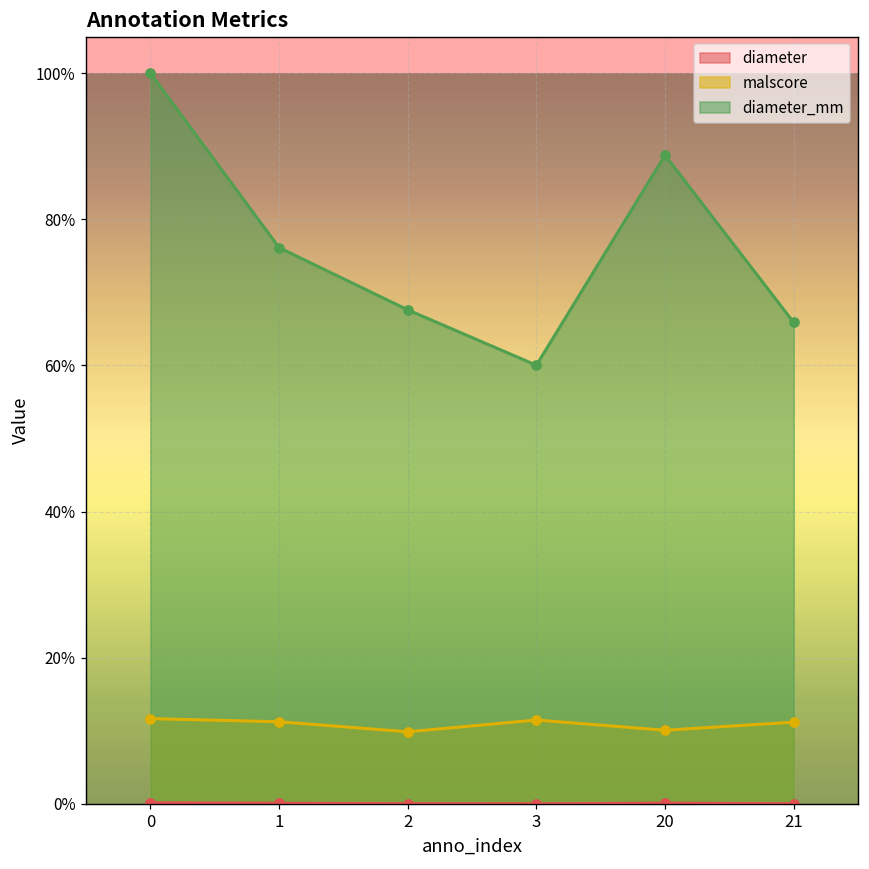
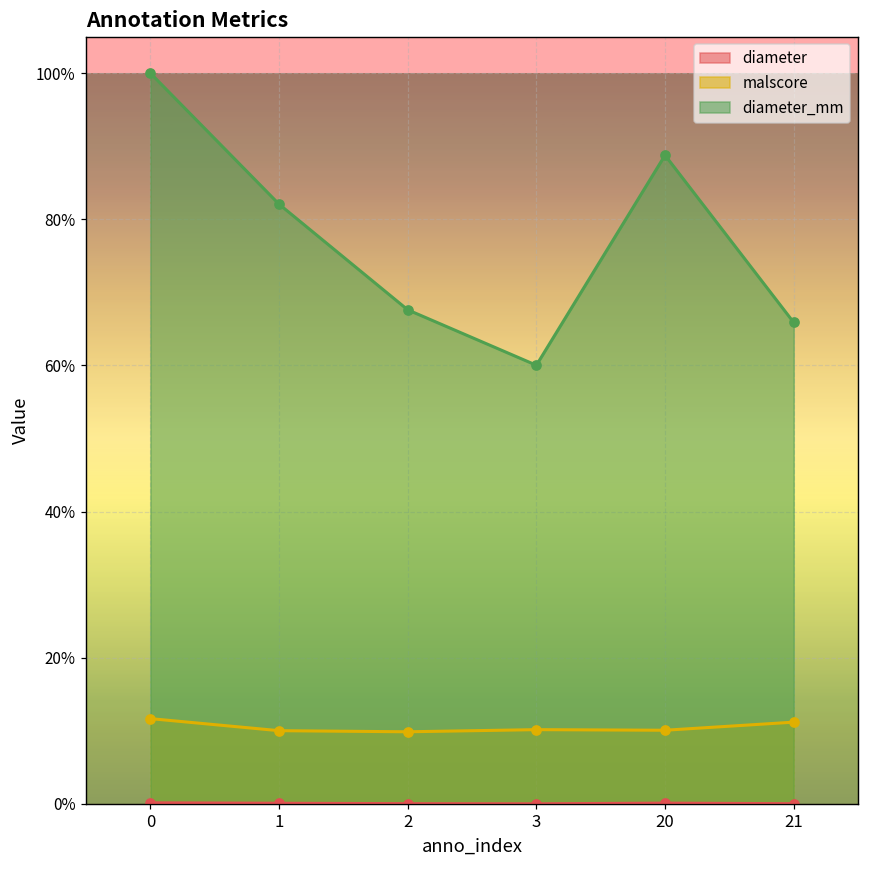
  {
    "diameter": {
      "0": "0%",
      "1": "0%",
      "2": "0%",
      "3": "0%",
      "20": "0%",
      "21": "0%"
    },
    "malscore": {
      "0": "12%",
-     "1": "11%",
+     "1": "10%",
      "2": "10%",
-     "3": "11%",
+     "3": "10%",
      "20": "10%",
      "21": "11%"
    },
    "diameter_mm": {
      "0": "100%",
-     "1": "76%",
+     "1": "82%",
      "2": "68%",
      "3": "60%",
      "20": "89%",
      "21": "66%"
    }
  }
